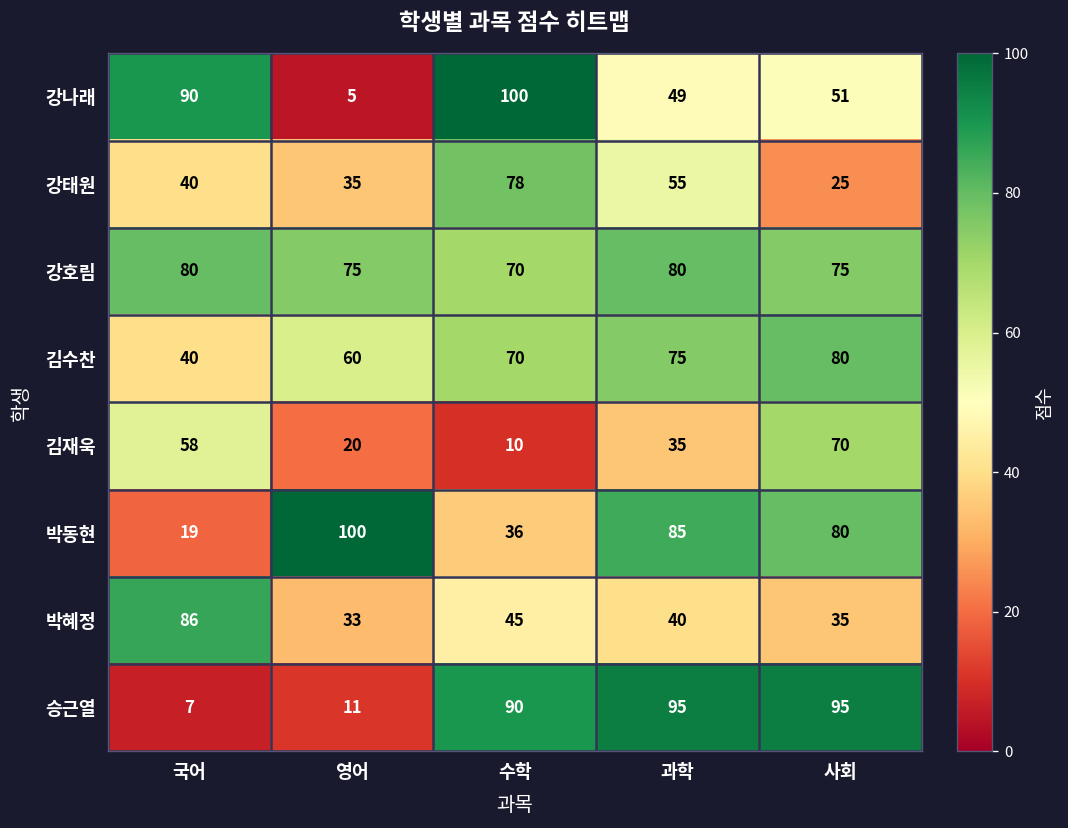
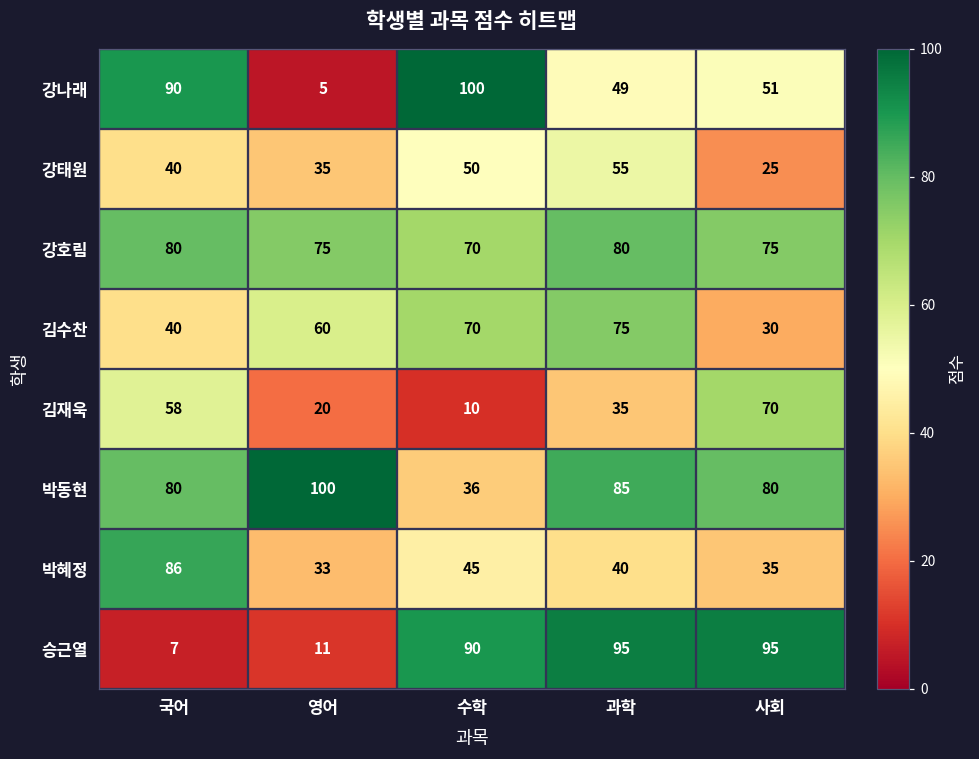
  {
    "강나래": {
      "국어": 90,
      "영어": 5,
      "수학": 100,
      "과학": 49,
      "사회": 51
    },
    "강태원": {
      "국어": 40,
      "영어": 35,
-     "수학": 78,
+     "수학": 50,
      "과학": 55,
      "사회": 25
    },
    "강호림": {
      "국어": 80,
      "영어": 75,
      "수학": 70,
      "과학": 80,
      "사회": 75
    },
    "김수찬": {
      "국어": 40,
      "영어": 60,
      "수학": 70,
      "과학": 75,
-     "사회": 80
+     "사회": 30
    },
    "김재욱": {
      "국어": 58,
      "영어": 20,
      "수학": 10,
      "과학": 35,
      "사회": 70
    },
    "박동현": {
-     "국어": 19,
+     "국어": 80,
      "영어": 100,
      "수학": 36,
      "과학": 85,
      "사회": 80
    },
    "박혜정": {
      "국어": 86,
      "영어": 33,
      "수학": 45,
      "과학": 40,
      "사회": 35
    },
    "승근열": {
      "국어": 7,
      "영어": 11,
      "수학": 90,
      "과학": 95,
      "사회": 95
    }
  }
